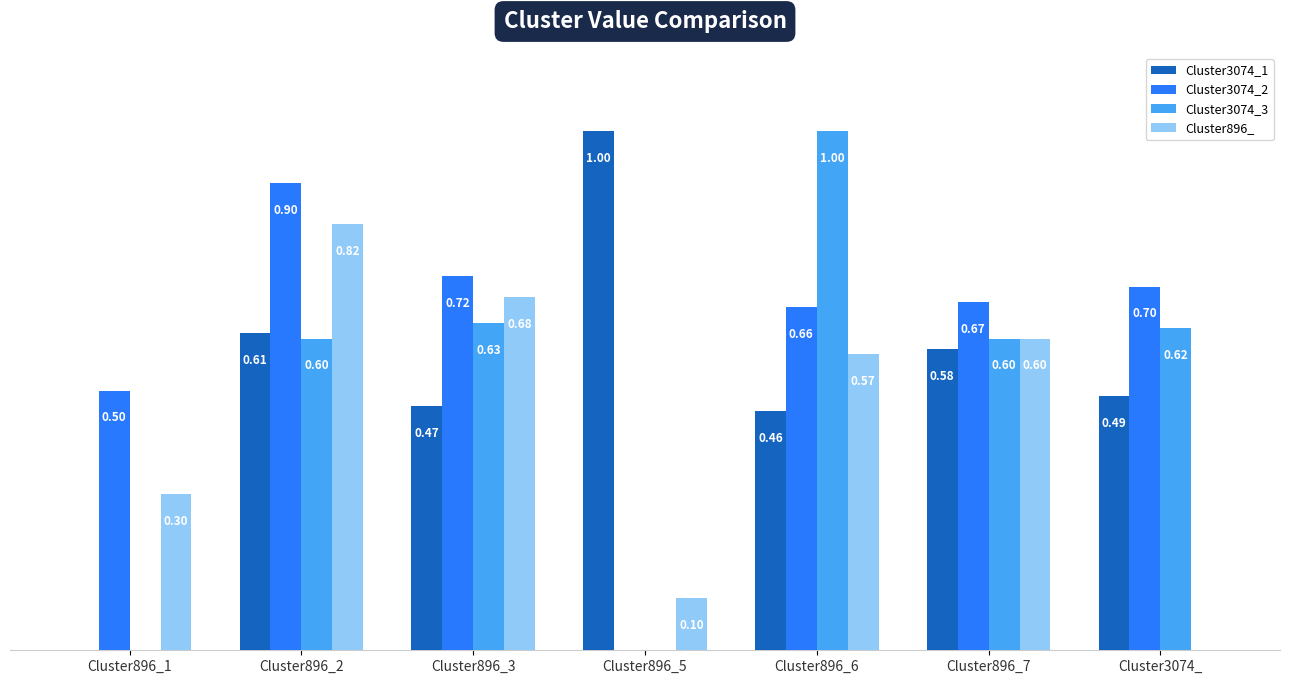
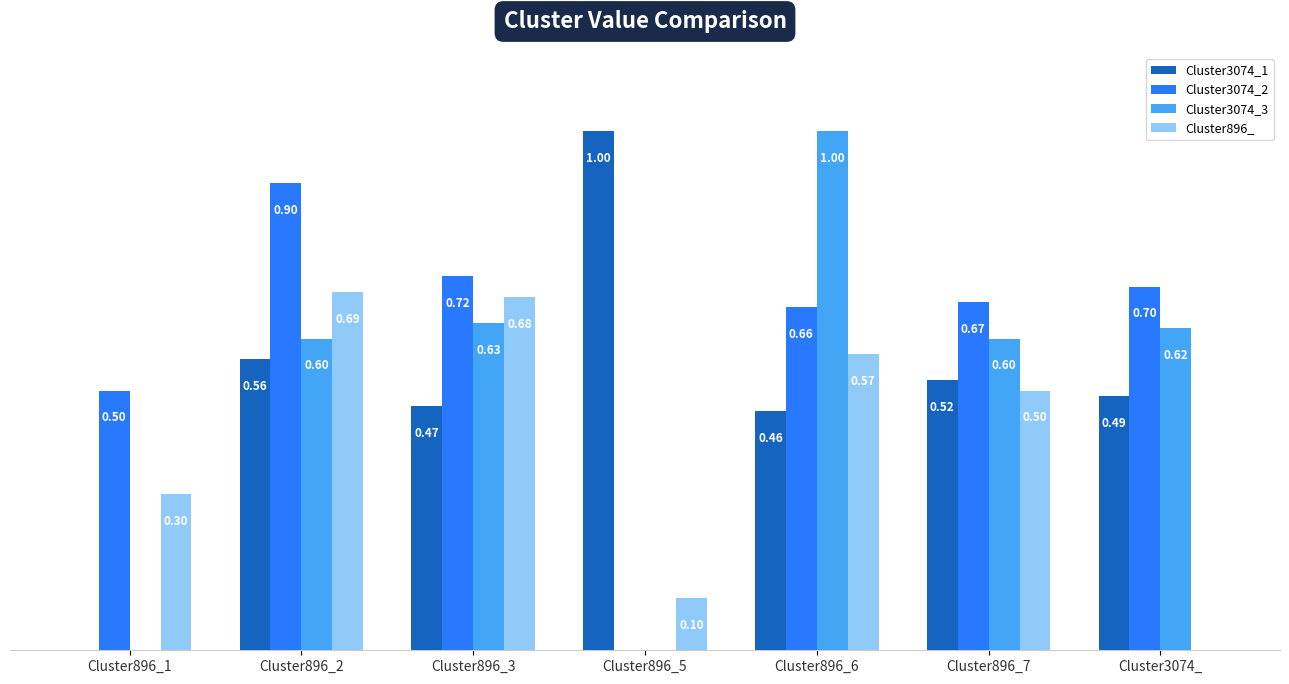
  {
    "Cluster3074_1": {
-     "Cluster896_2": 0.61,
+     "Cluster896_2": 0.56,
      "Cluster896_3": 0.47,
      "Cluster896_5": 1.00,
      "Cluster896_6": 0.46,
-     "Cluster896_7": 0.58,
+     "Cluster896_7": 0.52,
      "Cluster3074_": 0.49
    },
    "Cluster896_": {
      "Cluster896_1": 0.30,
-     "Cluster896_2": 0.82,
+     "Cluster896_2": 0.69,
      "Cluster896_3": 0.68,
      "Cluster896_5": 0.10,
      "Cluster896_6": 0.57,
-     "Cluster896_7": 0.60
+     "Cluster896_7": 0.50
    }
  }
